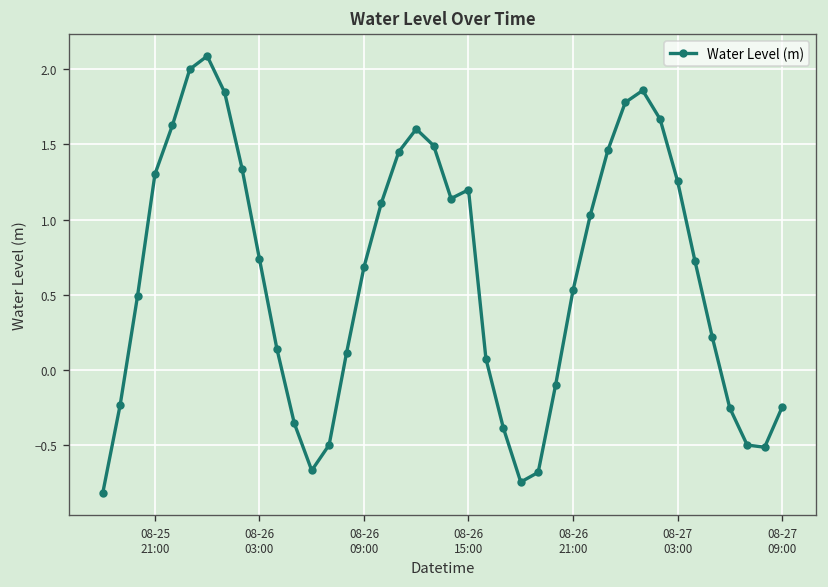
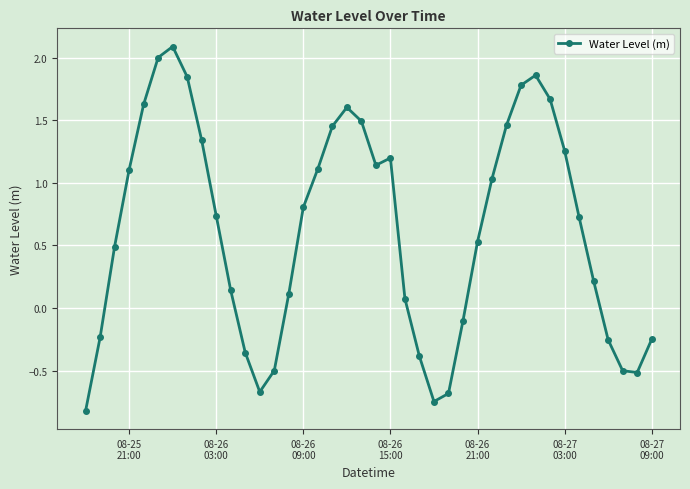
  {
-   "08-25 21:00": 1.30,
+   "08-25 21:00": 1.10,
    "08-26 03:00": 0.74,
-   "08-26 09:00": 0.68,
+   "08-26 09:00": 0.80,
    "08-26 15:00": 1.20,
    "08-26 21:00": 0.53,
    "08-27 03:00": 1.26,
    "08-27 09:00": -0.25
  }
